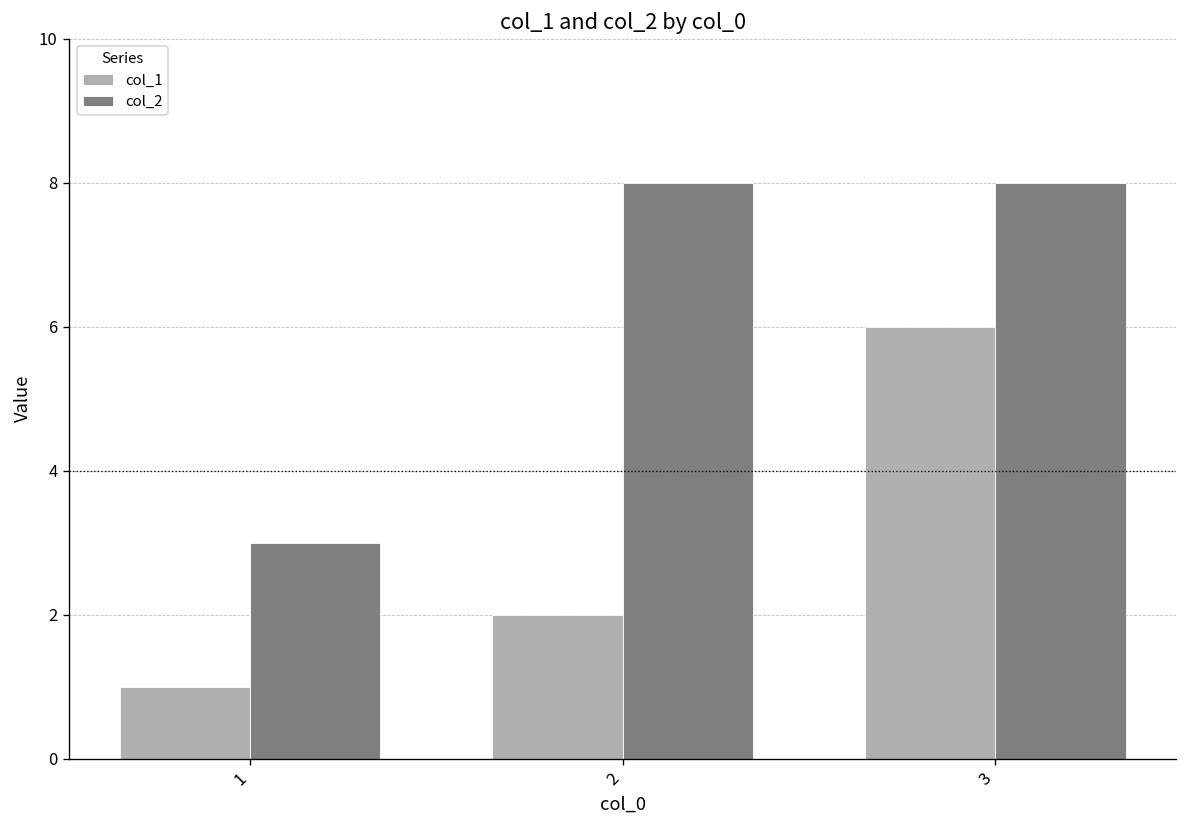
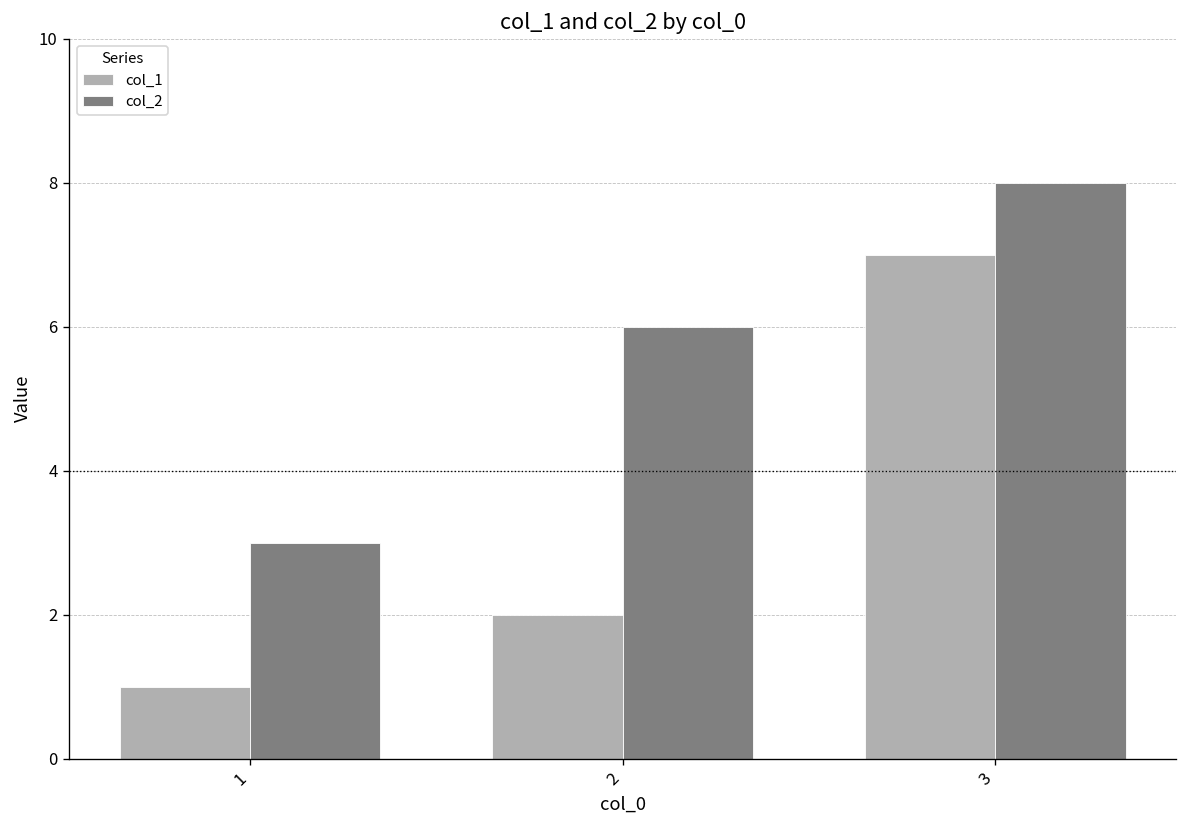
  {
    "col_1": {
      "1": 1,
      "2": 2,
-     "3": 6
+     "3": 7
    },
    "col_2": {
      "1": 3,
-     "2": 8,
+     "2": 6,
      "3": 8
    }
  }
